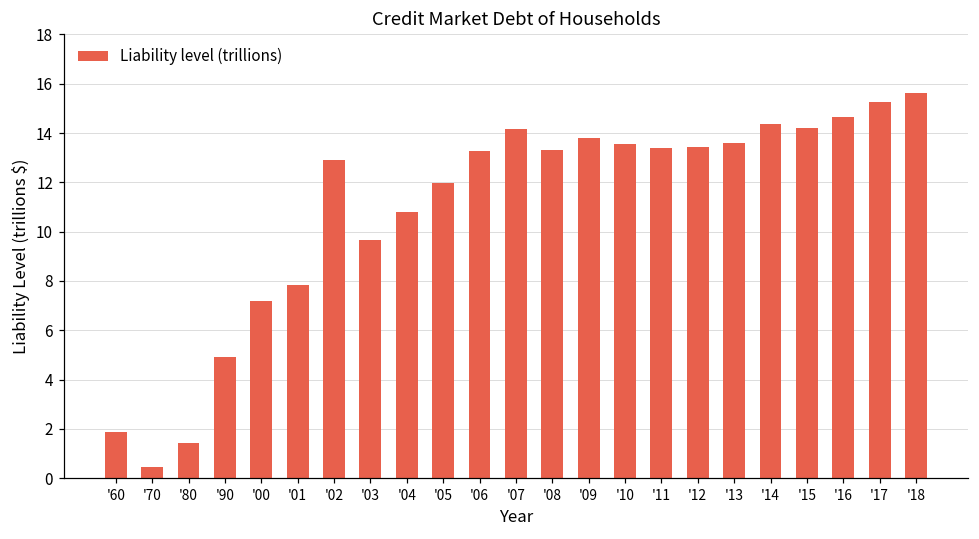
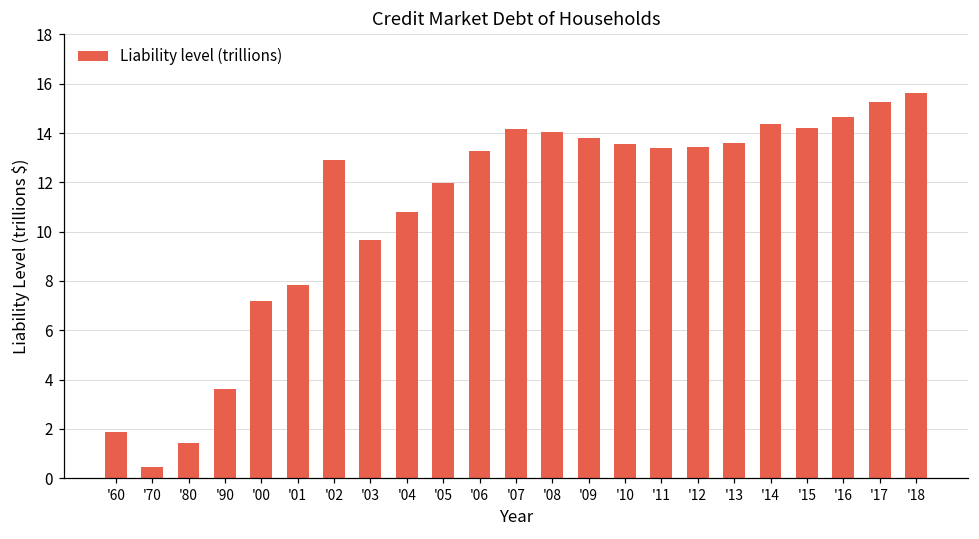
  {
    "'60": 1.9,
    "'70": 0.5,
    "'80": 1.4,
-   "'90": 4.9,
+   "'90": 3.6,
    "'00": 7.2,
    "'01": 7.8,
    "'02": 12.9,
    "'03": 9.7,
    "'04": 10.8,
    "'05": 12.0,
    "'06": 13.3,
    "'07": 14.2,
-   "'08": 13.3,
+   "'08": 14.1,
    "'09": 13.8,
    "'10": 13.6,
    "'11": 13.4,
    "'12": 13.4,
    "'13": 13.6,
    "'14": 14.4,
    "'15": 14.2,
    "'16": 14.7,
    "'17": 15.3,
    "'18": 15.6
  }
